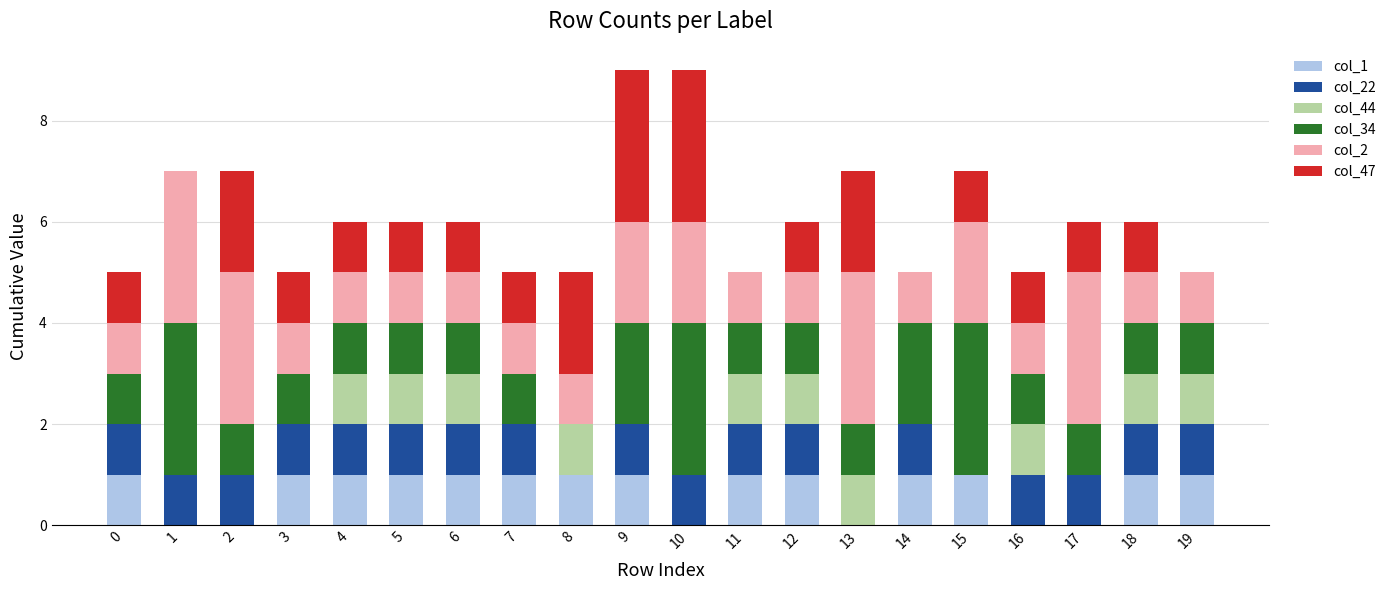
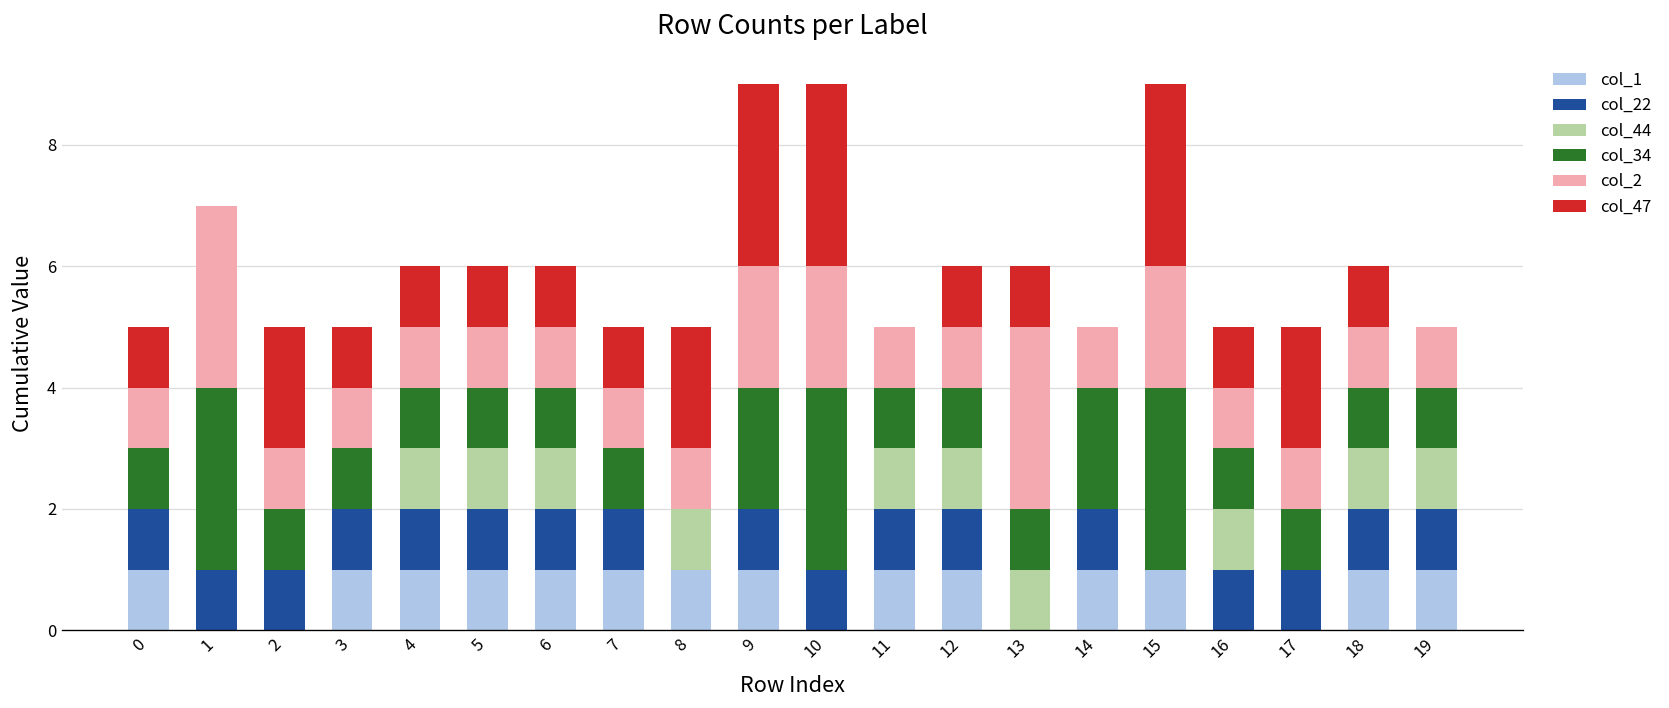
  {
    "col_1": {
      "0": 1,
      "1": 0,
      "2": 0,
      "3": 1,
      "4": 1,
      "5": 1,
      "6": 1,
      "7": 1,
      "8": 1,
      "9": 1,
      "10": 0,
      "11": 1,
      "12": 1,
      "13": 0,
      "14": 1,
      "15": 1,
      "16": 0,
      "17": 0,
      "18": 1,
      "19": 1
    },
    "col_34": {
      "0": 1,
      "1": 3,
      "2": 1,
      "3": 1,
      "4": 1,
      "5": 1,
      "6": 1,
      "7": 1,
      "8": 0,
      "9": 2,
      "10": 3,
      "11": 1,
      "12": 1,
      "13": 1,
      "14": 2,
      "15": 3,
      "16": 1,
      "17": 1,
      "18": 1,
      "19": 1
    },
    "col_2": {
      "0": 1,
      "1": 3,
-     "2": 3,
+     "2": 1,
      "3": 1,
      "4": 1,
      "5": 1,
      "6": 1,
      "7": 1,
      "8": 1,
      "9": 2,
      "10": 2,
      "11": 1,
      "12": 1,
      "13": 3,
      "14": 1,
      "15": 2,
      "16": 1,
-     "17": 3,
+     "17": 1,
      "18": 1,
      "19": 1
    },
    "col_47": {
      "0": 1,
      "1": 0,
      "2": 2,
      "3": 1,
      "4": 1,
      "5": 1,
      "6": 1,
      "7": 1,
      "8": 2,
      "9": 3,
      "10": 3,
      "11": 0,
      "12": 1,
-     "13": 2,
+     "13": 1,
      "14": 0,
-     "15": 1,
+     "15": 3,
      "16": 1,
-     "17": 1,
+     "17": 2,
      "18": 1,
      "19": 0
    }
  }
